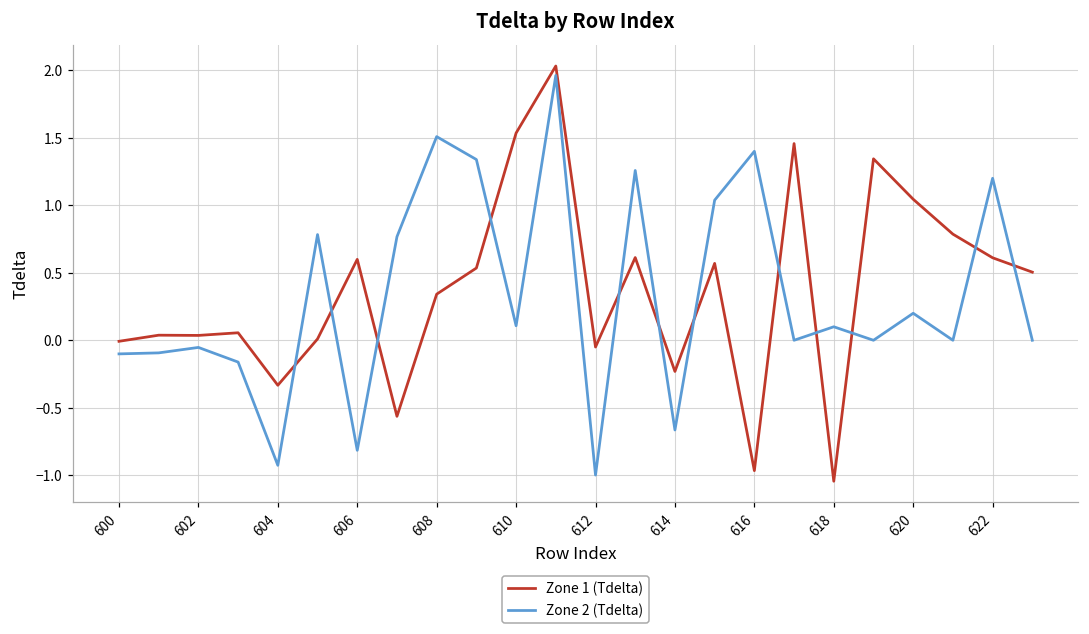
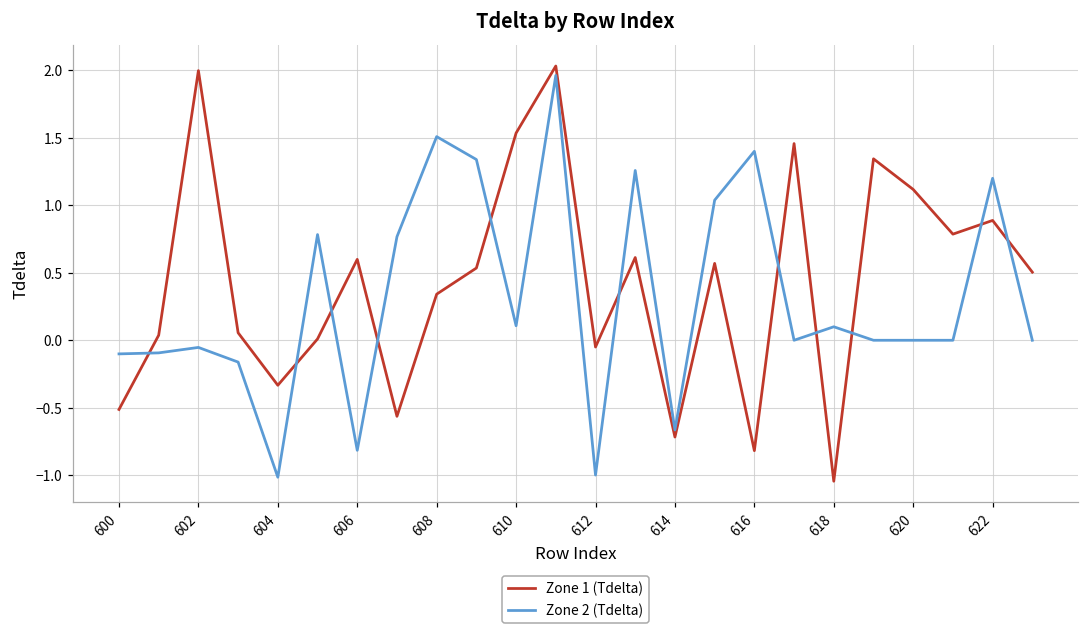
  {
    "Zone 1 (Tdelta)": {
-     "600": -0.01,
-     "602": 0.04,
+     "600": -0.51,
+     "602": 2.00,
      "604": -0.33,
      "606": 0.60,
      "608": 0.34,
      "610": 1.54,
      "612": -0.05,
-     "614": -0.23,
-     "616": -0.97,
+     "614": -0.72,
+     "616": -0.82,
      "618": -1.04,
-     "620": 1.04,
-     "622": 0.61
+     "620": 1.12,
+     "622": 0.89
    },
    "Zone 2 (Tdelta)": {
      "600": -0.10,
      "602": -0.05,
-     "604": -0.93,
+     "604": -1.01,
      "606": -0.82,
      "608": 1.51,
      "610": 0.11,
      "612": -1.00,
      "614": -0.66,
      "616": 1.40,
      "618": 0.10,
-     "620": 0.2,
+     "620": 0.0,
      "622": 1.20
    }
  }
